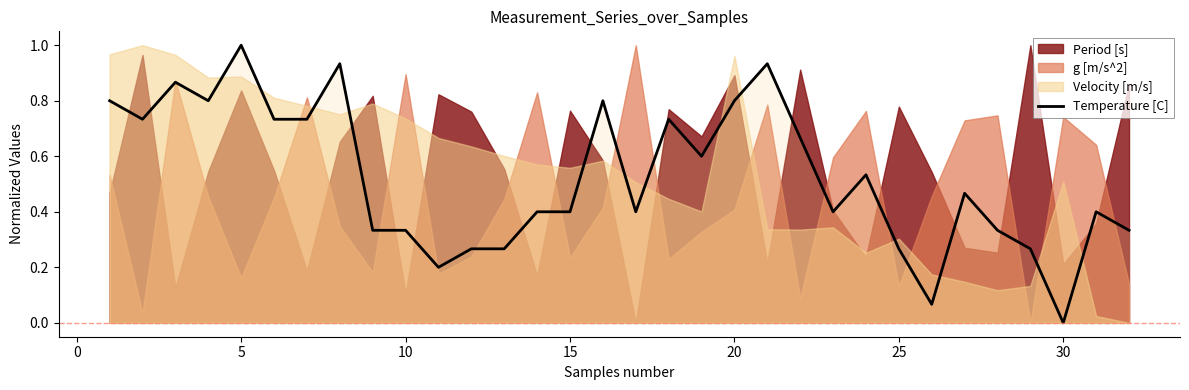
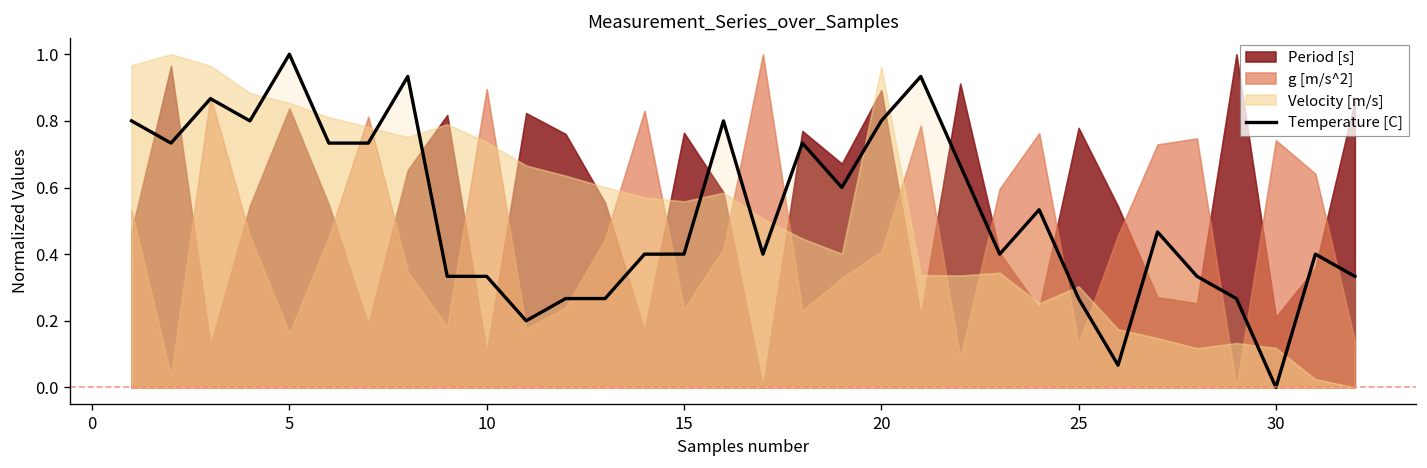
  {
    "Period [s]": {
      "5": 0.84,
      "10": 0.10,
      "15": 0.76,
      "20": 0.89,
      "25": 0.78,
      "30": 0.21
    },
    "g [m/s^2]": {
      "5": 0.16,
      "10": 0.90,
      "15": 0.24,
      "20": 0.41,
      "25": 0.13
    },
    "Velocity [m/s]": {
-     "5": 0.89,
+     "5": 0.85,
      "10": 0.74,
      "15": 0.56,
      "20": 0.96,
      "25": 0.30,
-     "30": 0.51
+     "30": 0.12
    },
    "Temperature [C]": {
      "5": 1.00,
      "10": 0.33,
      "15": 0.40,
      "20": 0.80,
      "25": 0.27,
      "30": 0.00
    }
  }
